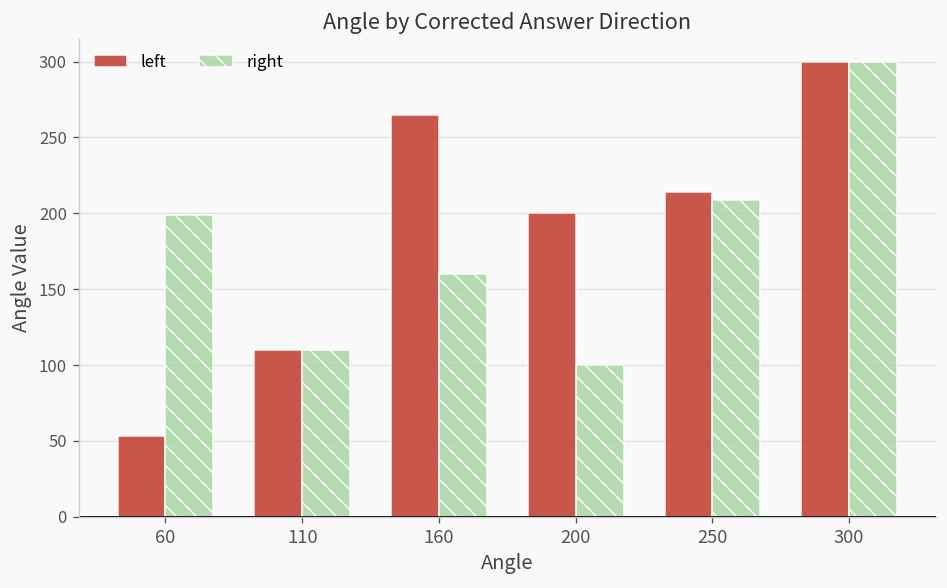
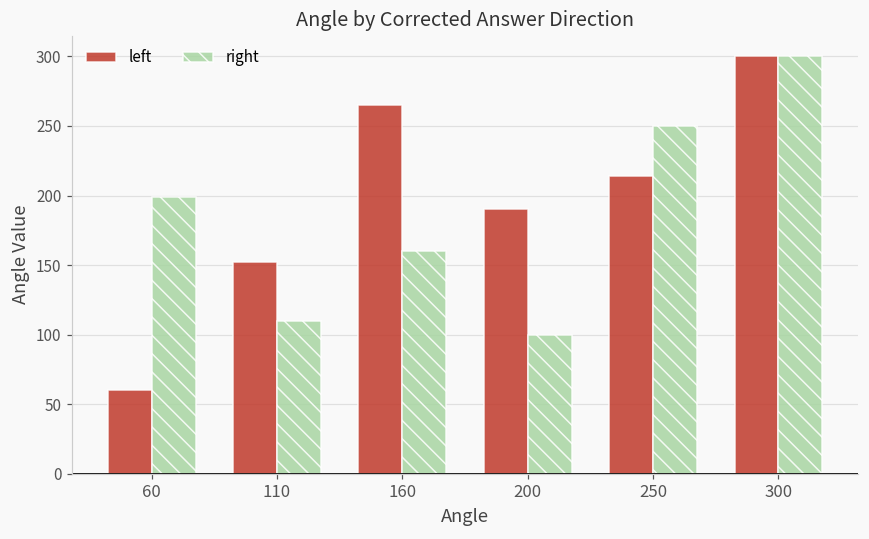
  {
    "left": {
-     "60": 53,
-     "110": 110,
+     "60": 60,
+     "110": 152,
      "160": 265,
-     "200": 200,
+     "200": 190,
      "250": 214,
      "300": 300
    },
    "right": {
      "60": 199,
      "110": 110,
      "160": 160,
      "200": 100,
-     "250": 209,
+     "250": 250,
      "300": 300
    }
  }
